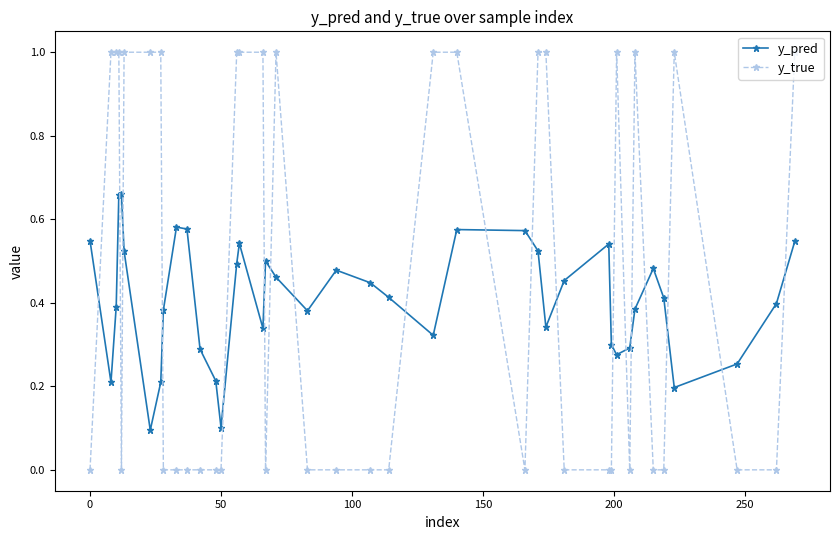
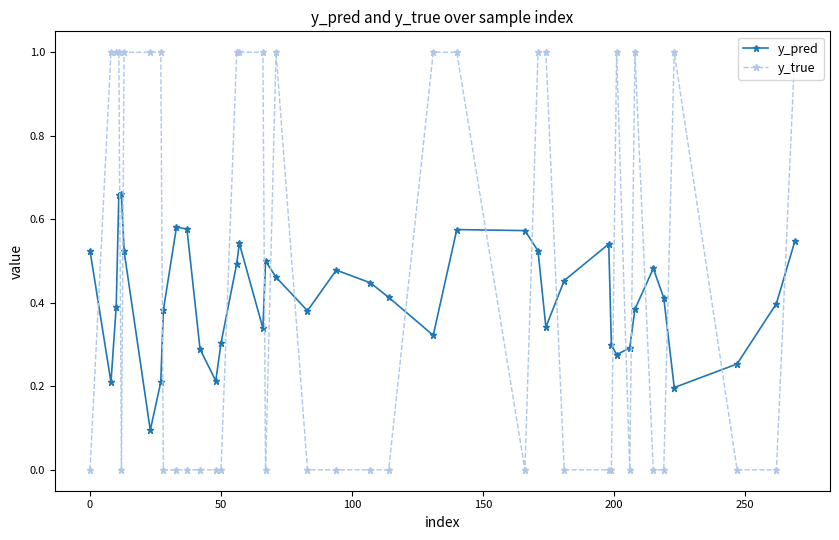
  {
    "y_pred": {
-     "0": 0.55,
-     "50": 0.10
+     "0": 0.52,
+     "50": 0.30
    },
    "y_true": {
      "0": 0.00,
      "50": 0.00
    }
  }
